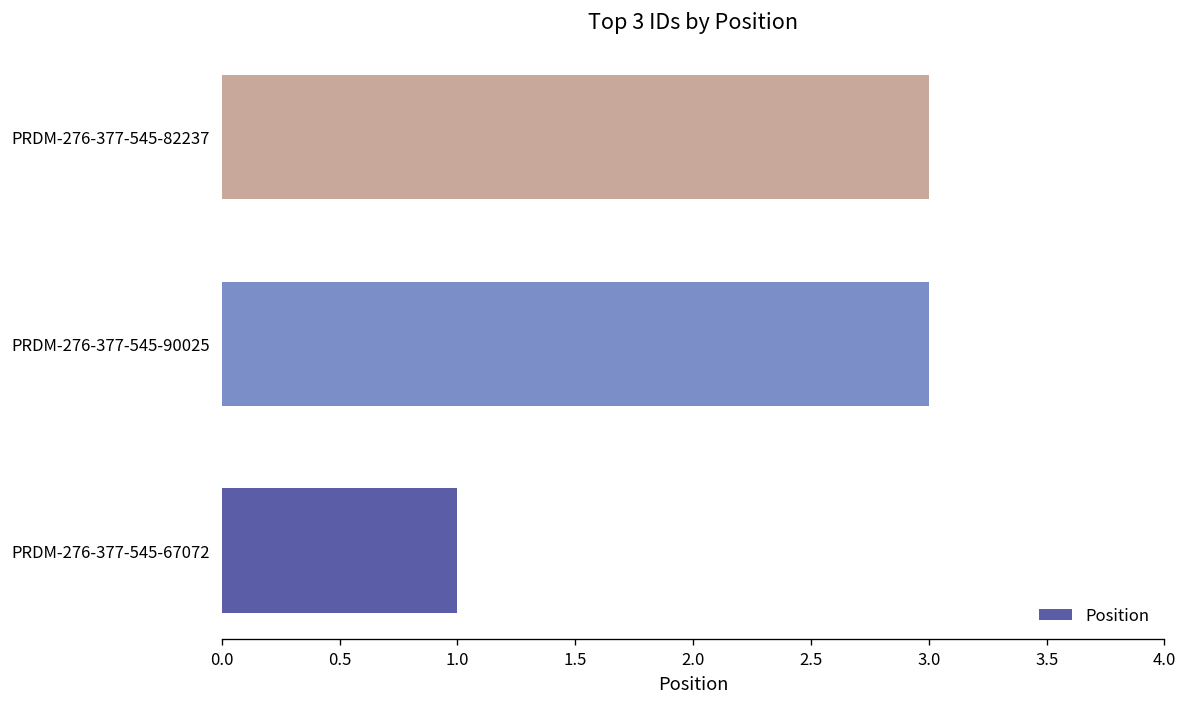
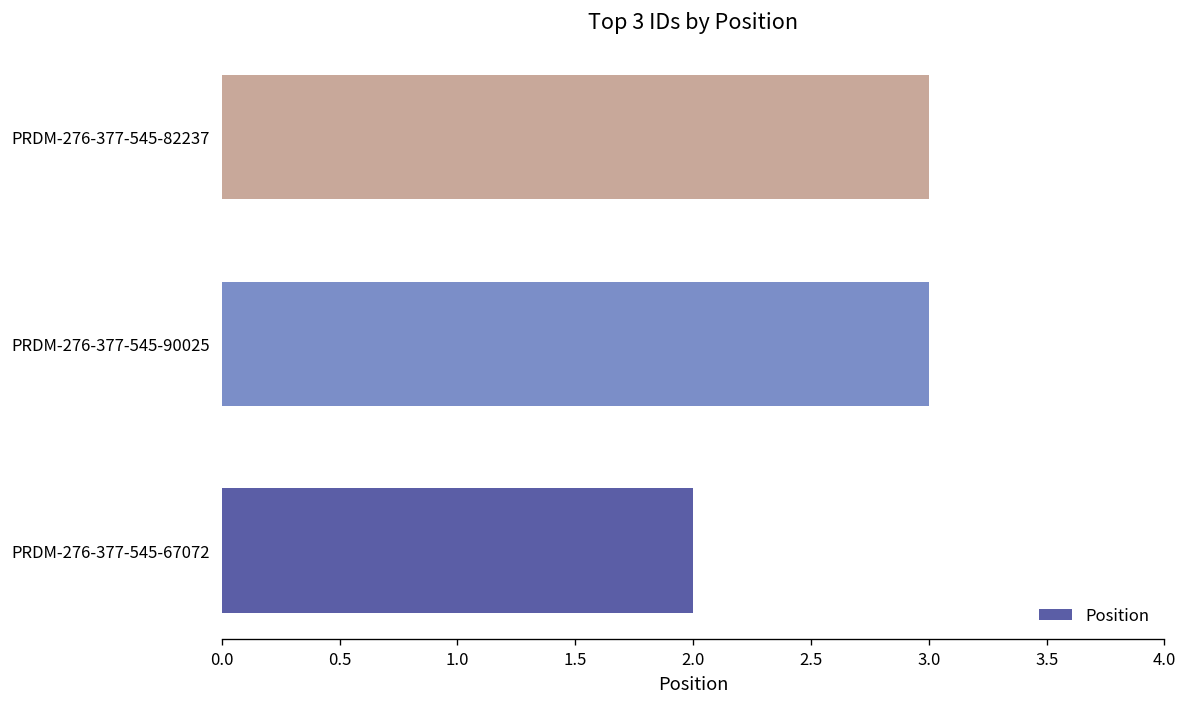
  {
    "PRDM-276-377-545-82237": 3,
    "PRDM-276-377-545-90025": 3,
-   "PRDM-276-377-545-67072": 1
+   "PRDM-276-377-545-67072": 2
  }
